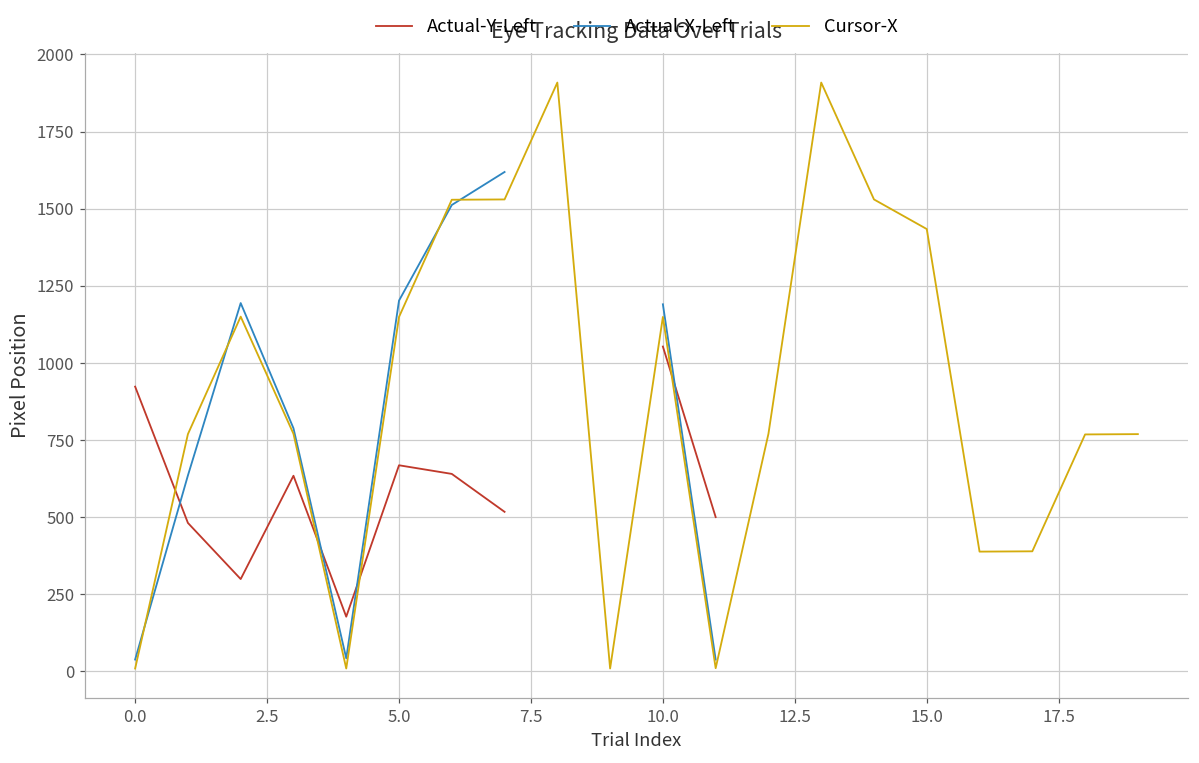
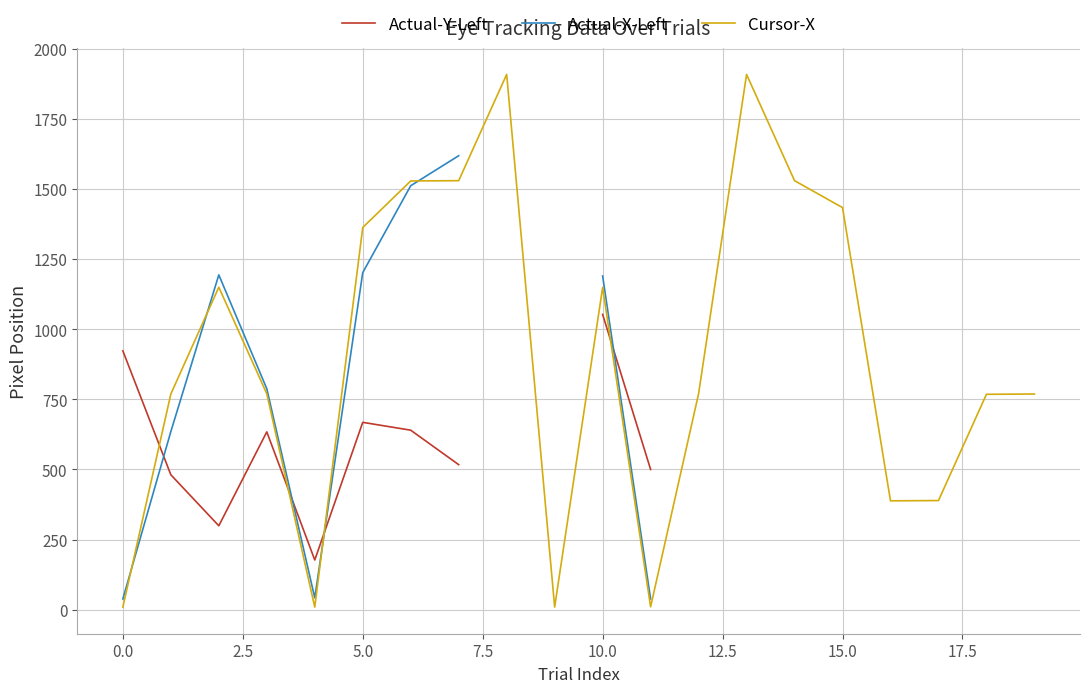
  {
    "Actual-Y-Left": {
      "0.0": 920,
      "5.0": 670,
      "10.0": 1050
    },
    "Actual-X-Left": {
      "0.0": 40,
      "5.0": 1200,
      "10.0": 1190
    },
    "Cursor-X": {
      "0.0": 10,
-     "5.0": 1150,
+     "5.0": 1360,
      "10.0": 1150,
      "15.0": 1430
    }
  }
